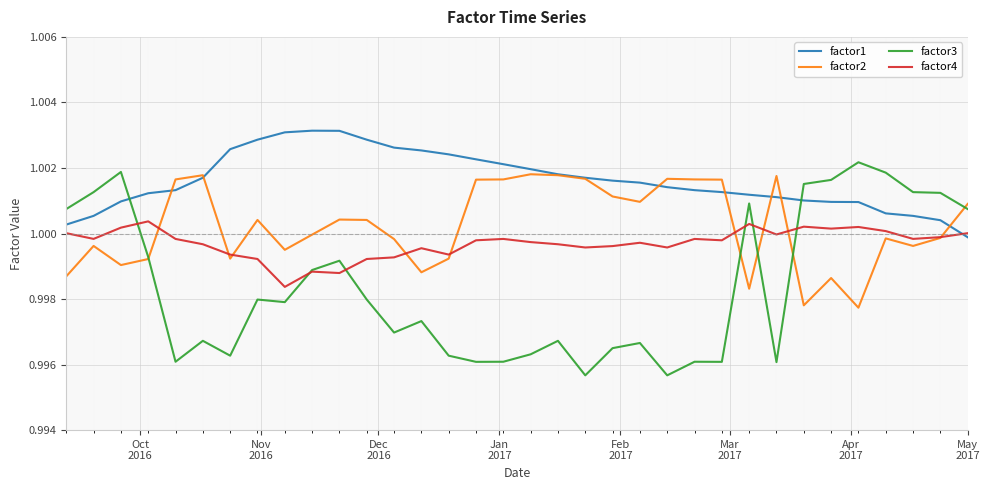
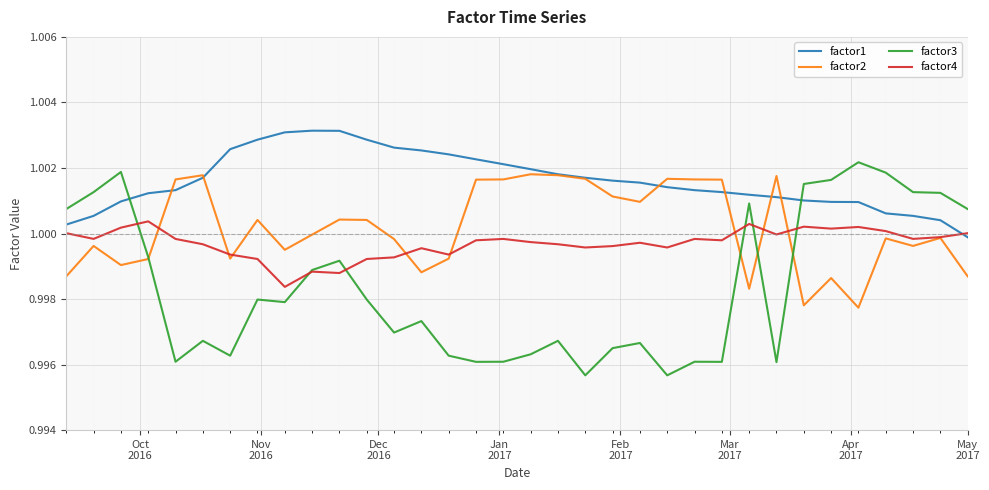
  {
    "factor1": {
      "May 2017": 0.9999
    },
    "factor2": {
-     "May 2017": 1.0009
+     "May 2017": 0.9987
    },
    "factor3": {
      "May 2017": 1.0007
    },
    "factor4": {
      "May 2017": 1.0000
    }
  }
